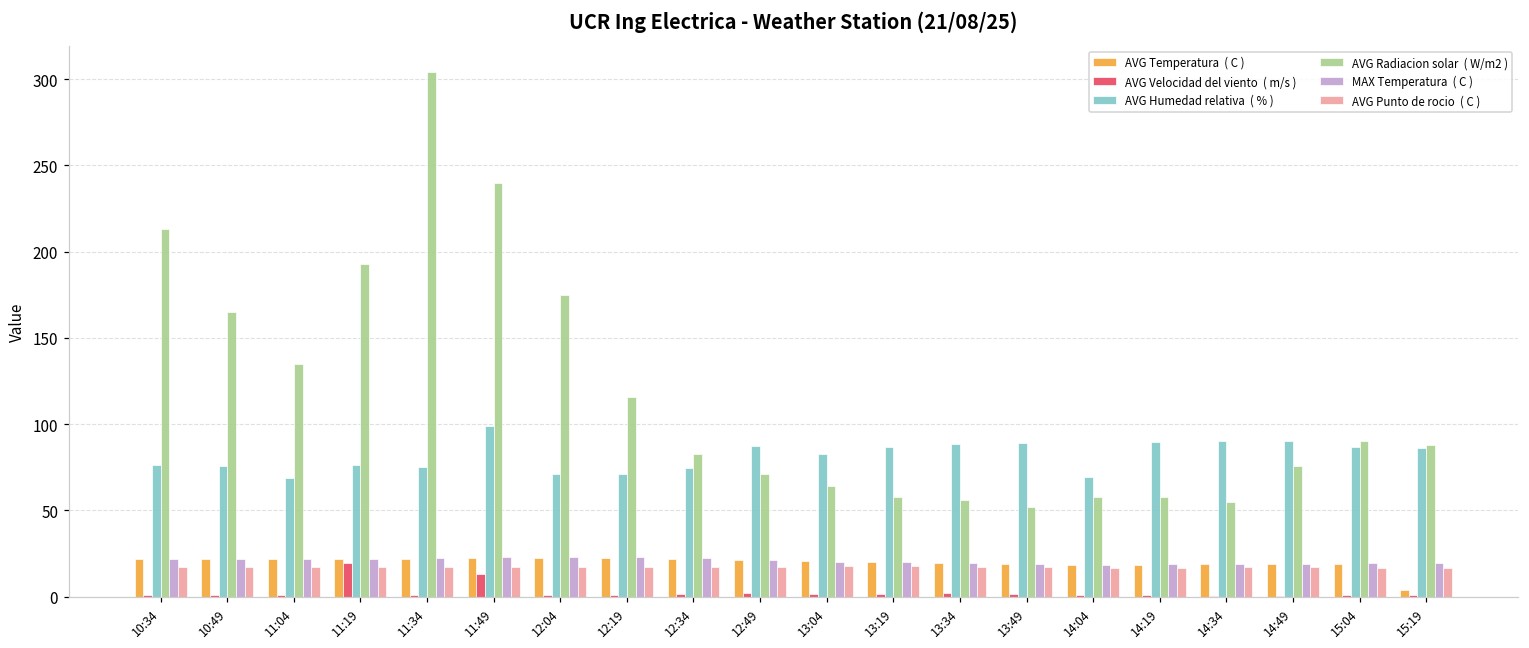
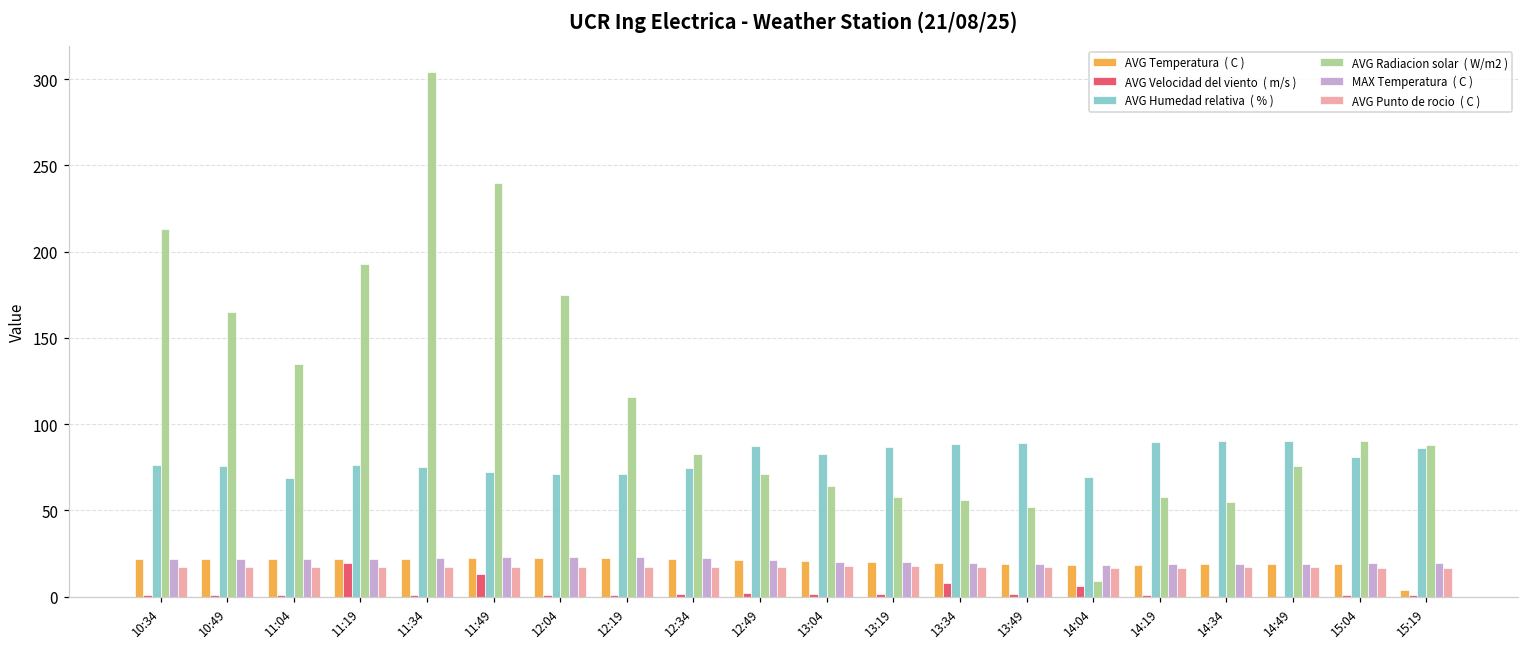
  {
    "AVG Temperatura ( C )": {
      "10:34": 22,
      "10:49": 22,
      "11:04": 22,
      "11:19": 22,
      "11:34": 22,
      "11:49": 23,
      "12:04": 23,
      "12:19": 23,
      "12:34": 22,
      "12:49": 21,
      "13:04": 21,
      "13:19": 20,
      "13:34": 20,
      "13:49": 19,
      "14:04": 19,
      "14:19": 19,
      "14:34": 19,
      "14:49": 19,
      "15:04": 19,
      "15:19": 4
    },
    "AVG Velocidad del viento ( m/s )": {
      "11:19": 19,
      "11:49": 13,
      "12:34": 2,
      "12:49": 2,
      "13:04": 2,
-     "13:34": 2,
+     "13:34": 8,
      "13:49": 2,
-     "14:04": 1
+     "14:04": 6
    },
    "AVG Humedad relativa ( % )": {
      "10:34": 76,
      "10:49": 76,
      "11:04": 69,
      "11:19": 77,
      "11:34": 75,
-     "11:49": 99,
+     "11:49": 72,
      "12:04": 71,
      "12:19": 71,
      "12:34": 75,
      "12:49": 88,
      "13:04": 83,
      "13:19": 87,
      "13:34": 88,
      "13:49": 89,
      "14:04": 69,
      "14:19": 90,
      "14:34": 90,
      "14:49": 90,
-     "15:04": 87,
+     "15:04": 81,
      "15:19": 86
    },
    "AVG Radiacion solar ( W/m2 )": {
      "10:34": 213,
      "10:49": 165,
      "11:04": 135,
      "11:19": 193,
      "11:34": 304,
      "11:49": 240,
      "12:04": 175,
      "12:19": 116,
      "12:34": 83,
      "12:49": 71,
      "13:04": 64,
      "13:19": 58,
      "13:34": 56,
      "13:49": 52,
-     "14:04": 58,
+     "14:04": 9,
      "14:19": 58,
      "14:34": 55,
      "14:49": 76,
      "15:04": 90,
      "15:19": 88
    },
    "MAX Temperatura ( C )": {
      "10:34": 22,
      "10:49": 22,
      "11:04": 22,
      "11:19": 22,
      "11:34": 23,
      "11:49": 23,
      "12:04": 23,
      "12:19": 23,
      "12:34": 23,
      "12:49": 21,
      "13:04": 20,
      "13:19": 20,
      "13:34": 20,
      "13:49": 19,
      "14:04": 19,
      "14:19": 19,
      "14:34": 19,
      "14:49": 19,
      "15:04": 19,
      "15:19": 20
    },
    "AVG Punto de rocio ( C )": {
      "10:34": 18,
      "10:49": 17,
      "11:04": 17,
      "11:19": 17,
      "11:34": 17,
      "11:49": 17,
      "12:04": 17,
      "12:19": 17,
      "12:34": 17,
      "12:49": 18,
      "13:04": 18,
      "13:19": 18,
      "13:34": 18,
      "13:49": 17,
      "14:04": 17,
      "14:19": 17,
      "14:34": 17,
      "14:49": 17,
      "15:04": 17,
      "15:19": 17
    }
  }
